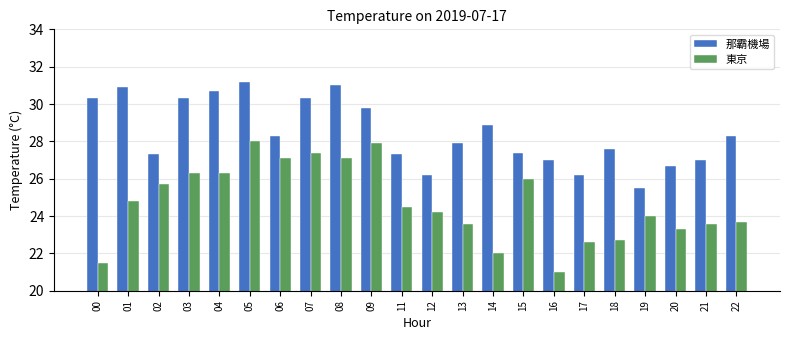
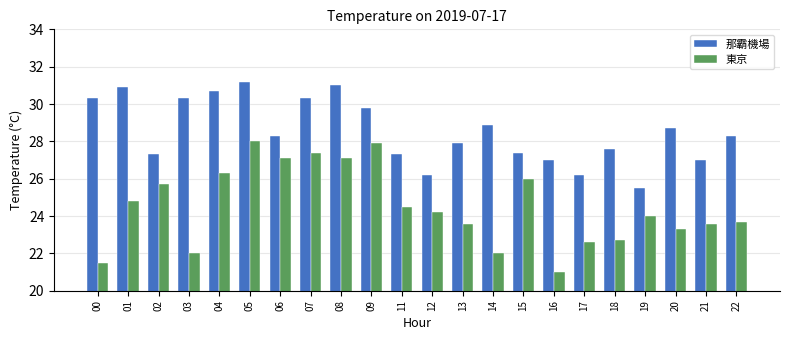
  {
    "那霸機場": {
      "00": 30.3,
      "01": 30.9,
      "02": 27.3,
      "03": 30.3,
      "04": 30.7,
      "05": 31.2,
      "06": 28.3,
      "07": 30.3,
      "08": 31.0,
      "09": 29.8,
      "11": 27.3,
      "12": 26.2,
      "13": 27.9,
      "14": 28.9,
      "15": 27.4,
      "16": 27.0,
      "17": 26.2,
      "18": 27.6,
      "19": 25.5,
-     "20": 26.7,
+     "20": 28.7,
      "21": 27.0,
      "22": 28.3
    },
    "東京": {
      "00": 21.5,
      "01": 24.8,
      "02": 25.7,
-     "03": 26.3,
+     "03": 22.0,
      "04": 26.3,
      "05": 28.0,
      "06": 27.1,
      "07": 27.4,
      "08": 27.1,
      "09": 27.9,
      "11": 24.5,
      "12": 24.2,
      "13": 23.6,
      "14": 22.0,
      "15": 26.0,
      "16": 21.0,
      "17": 22.6,
      "18": 22.7,
      "19": 24.0,
      "20": 23.3,
      "21": 23.6,
      "22": 23.7
    }
  }
